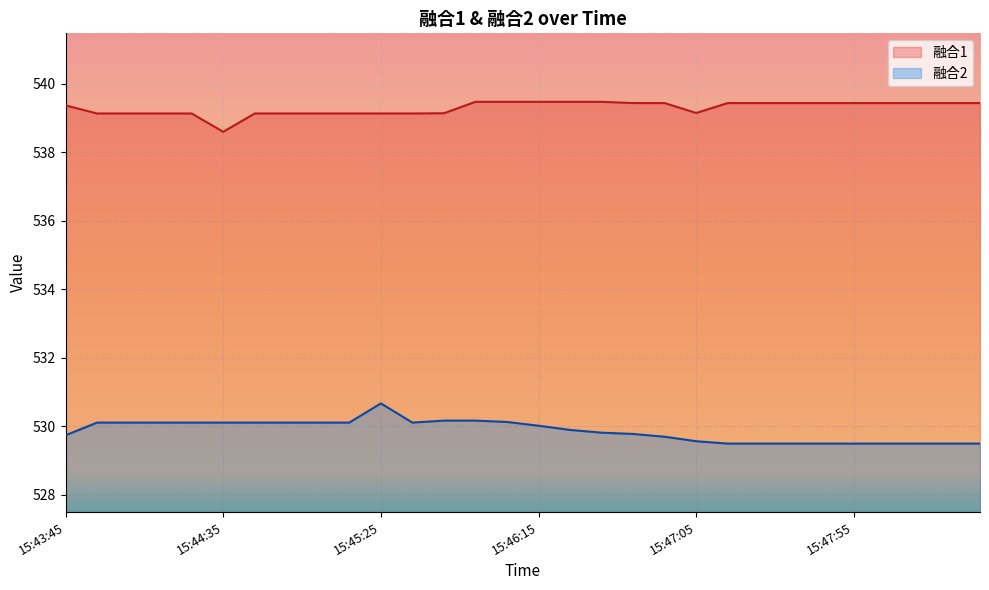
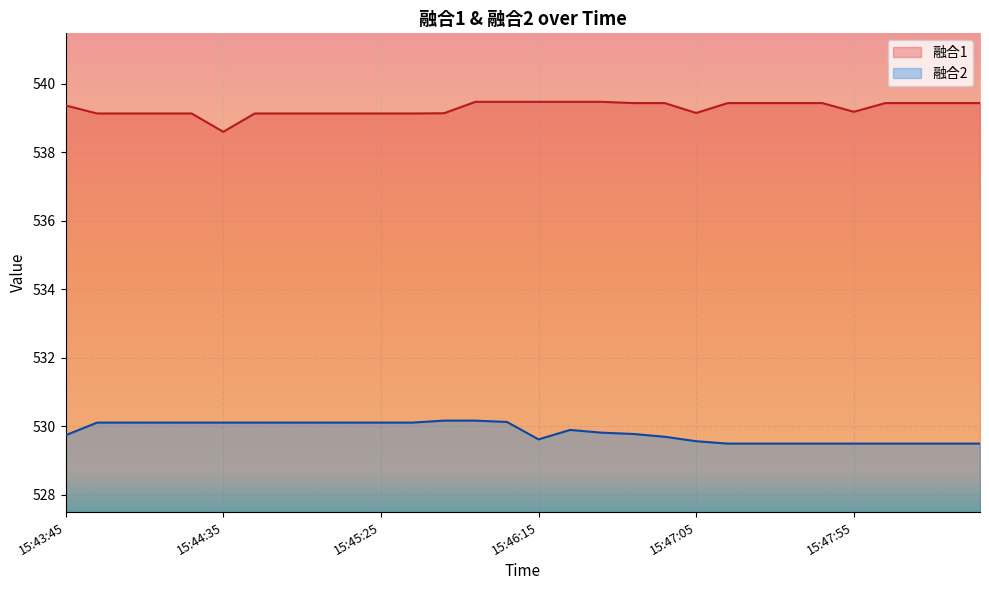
  {
    "融合1": {
      "15:43:45": 539.4,
      "15:44:35": 538.6,
      "15:45:25": 539.1,
      "15:46:15": 539.5,
      "15:47:05": 539.1,
-     "15:47:55": 539.4
+     "15:47:55": 539.2
    },
    "融合2": {
      "15:43:45": 529.7,
      "15:44:35": 530.1,
-     "15:45:25": 530.7,
-     "15:46:15": 530.0,
+     "15:45:25": 530.1,
+     "15:46:15": 529.6,
      "15:47:05": 529.6,
      "15:47:55": 529.5
    }
  }
